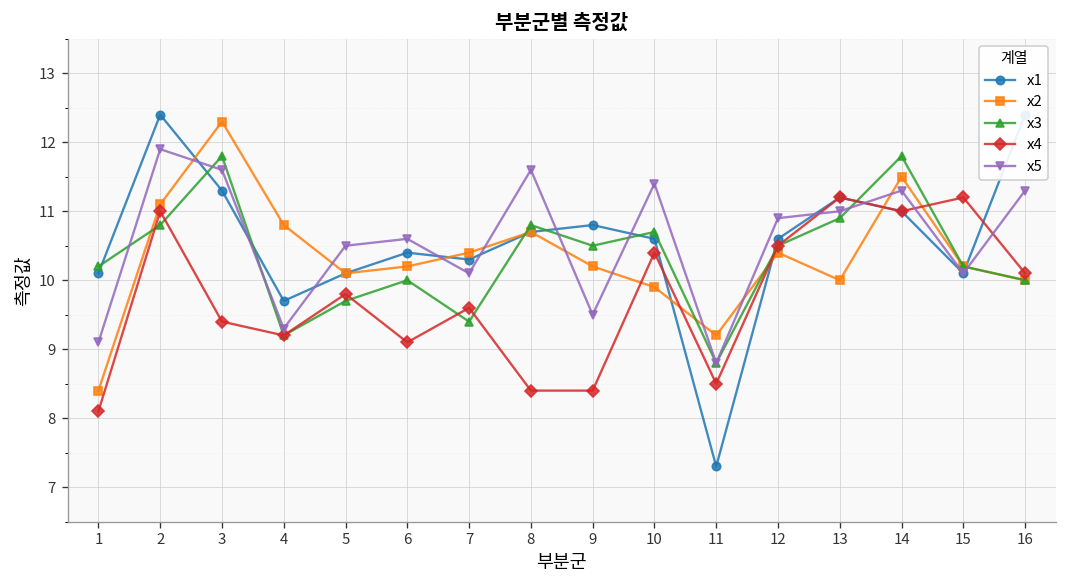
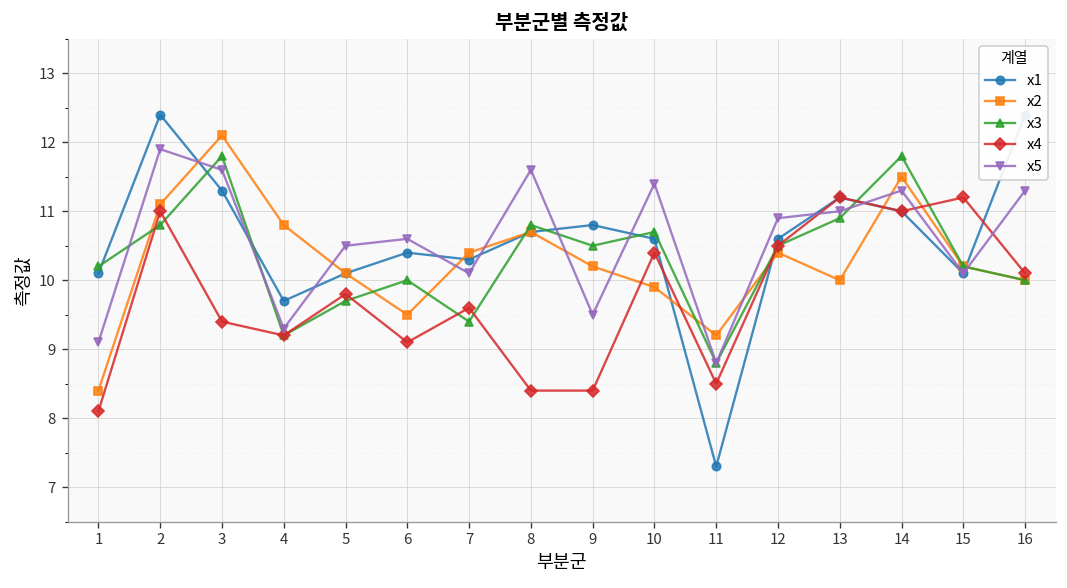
  {
    "x1": {
      "1": 10.1,
      "2": 12.4,
      "3": 11.3,
      "4": 9.7,
      "6": 10.4,
      "7": 10.3,
      "9": 10.8,
      "10": 10.6,
      "11": 7.3,
      "12": 10.6
    },
    "x2": {
      "1": 8.4,
      "2": 11.1,
-     "3": 12.3,
+     "3": 12.1,
      "4": 10.8,
-     "6": 10.2,
+     "6": 9.5,
      "7": 10.4,
      "9": 10.2,
      "10": 9.9,
      "11": 9.2,
      "12": 10.4,
      "13": 10.0,
      "14": 11.5
    },
    "x3": {
      "1": 10.2,
      "2": 10.8,
      "3": 11.8,
      "5": 9.7,
      "6": 10.0,
      "7": 9.4,
      "8": 10.8,
      "9": 10.5,
      "10": 10.7,
      "13": 10.9,
      "14": 11.8
    },
    "x4": {
      "1": 8.1,
      "2": 11.0,
      "3": 9.4,
      "5": 9.8,
      "6": 9.1,
      "7": 9.6,
      "8": 8.4,
      "9": 8.4,
      "10": 10.4,
      "11": 8.5,
      "15": 11.2,
      "16": 10.1
    },
    "x5": {
      "1": 9.1,
      "2": 11.9,
      "3": 11.6,
      "4": 9.3,
      "5": 10.5,
      "6": 10.6,
      "7": 10.1,
      "8": 11.6,
      "9": 9.5,
      "10": 11.4,
      "12": 10.9,
      "13": 11.0,
      "14": 11.3,
      "16": 11.3
    }
  }
